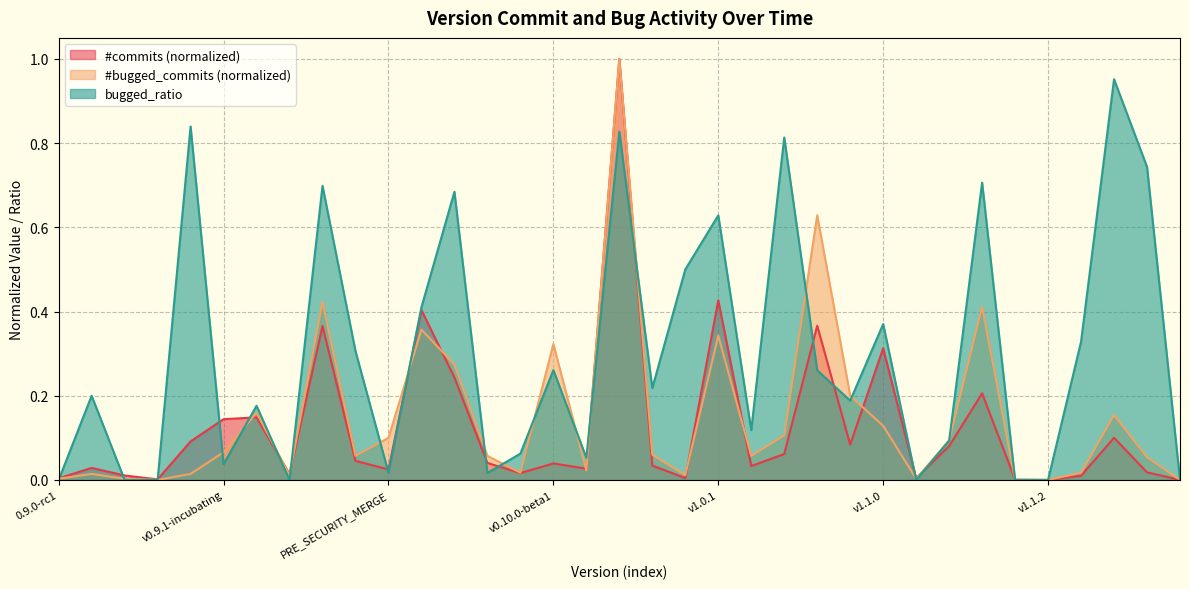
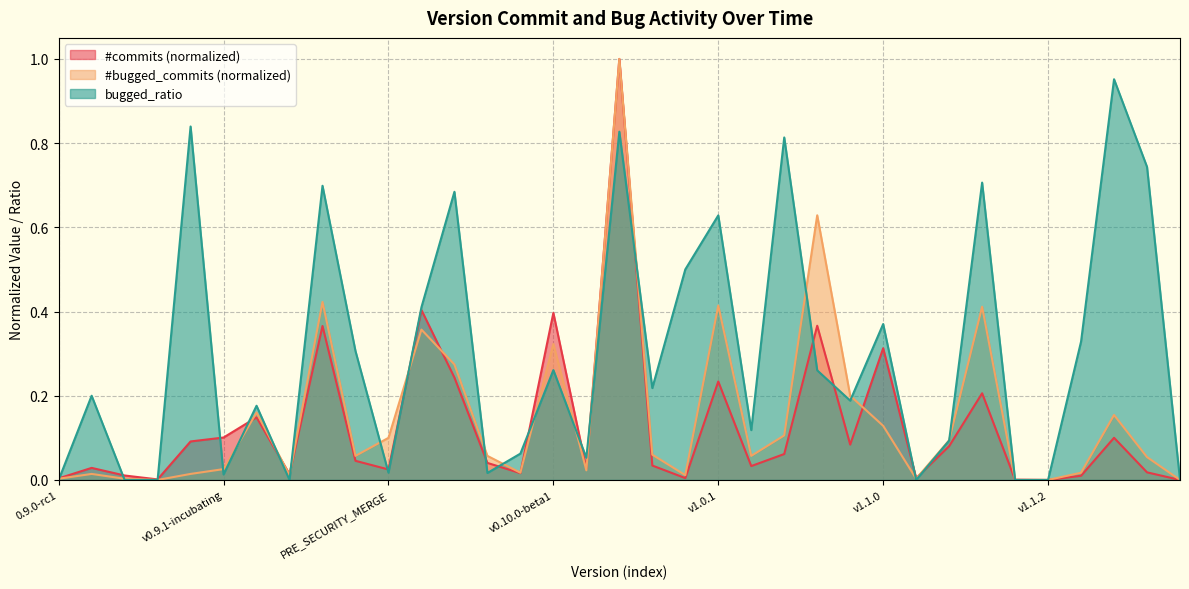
  {
    "#commits (normalized)": {
-     "v0.9.1-incubating": 0.14,
+     "v0.9.1-incubating": 0.10,
      "PRE_SECURITY_MERGE": 0.02,
-     "v0.10.0-beta1": 0.04,
-     "v1.0.1": 0.43,
+     "v0.10.0-beta1": 0.40,
+     "v1.0.1": 0.23,
      "v1.1.0": 0.31
    },
    "#bugged_commits (normalized)": {
-     "v0.9.1-incubating": 0.07,
+     "v0.9.1-incubating": 0.03,
      "PRE_SECURITY_MERGE": 0.10,
      "v0.10.0-beta1": 0.32,
-     "v1.0.1": 0.34,
+     "v1.0.1": 0.41,
      "v1.1.0": 0.13
    },
    "bugged_ratio": {
-     "v0.9.1-incubating": 0.04,
+     "v0.9.1-incubating": 0.01,
      "PRE_SECURITY_MERGE": 0.02,
      "v0.10.0-beta1": 0.26,
      "v1.0.1": 0.63,
      "v1.1.0": 0.37
    }
  }
